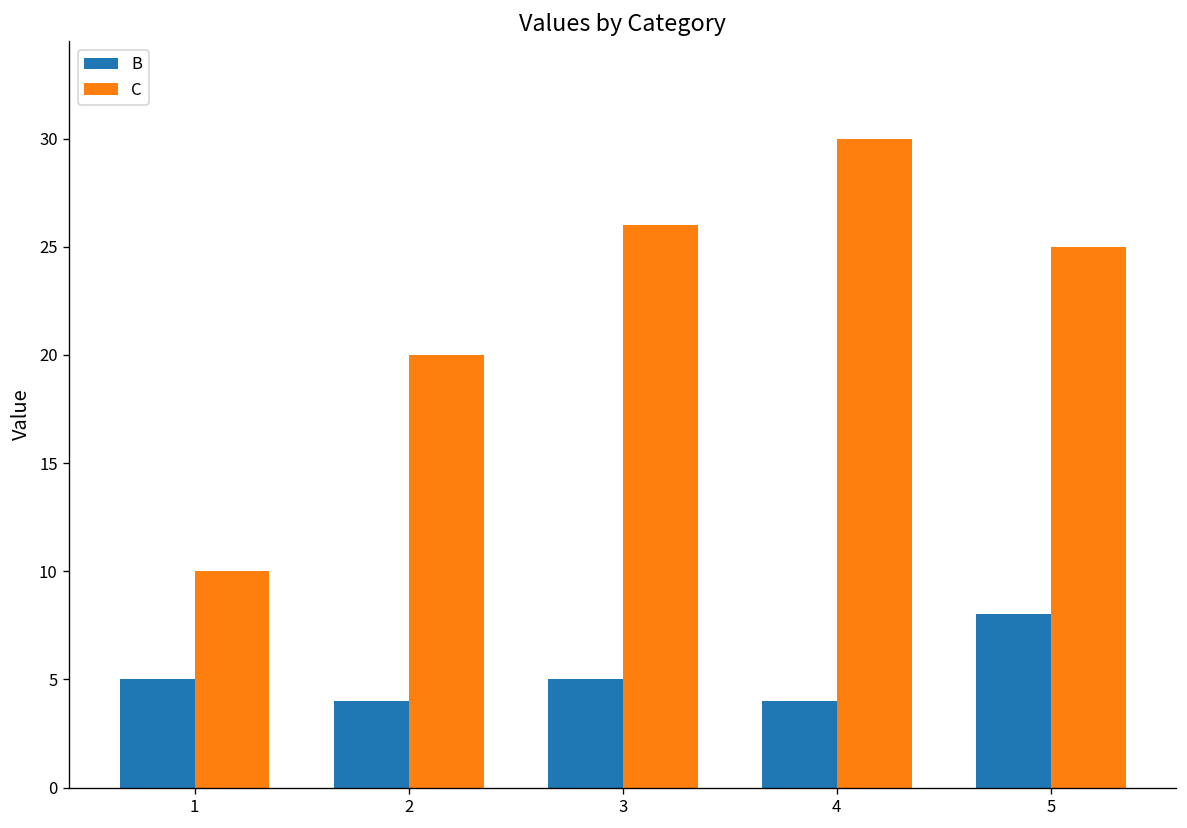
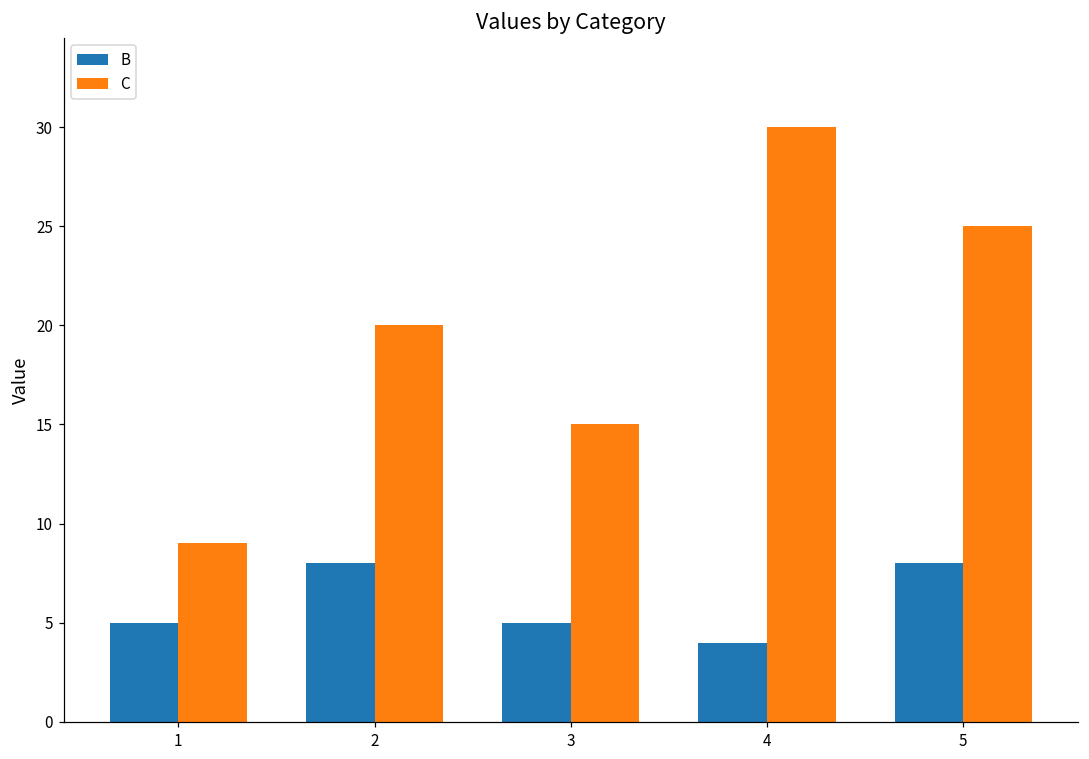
  {
    "B": {
      "1": 5,
-     "2": 4,
+     "2": 8,
      "3": 5,
      "4": 4,
      "5": 8
    },
    "C": {
-     "1": 10,
+     "1": 9,
      "2": 20,
-     "3": 26,
+     "3": 15,
      "4": 30,
      "5": 25
    }
  }
